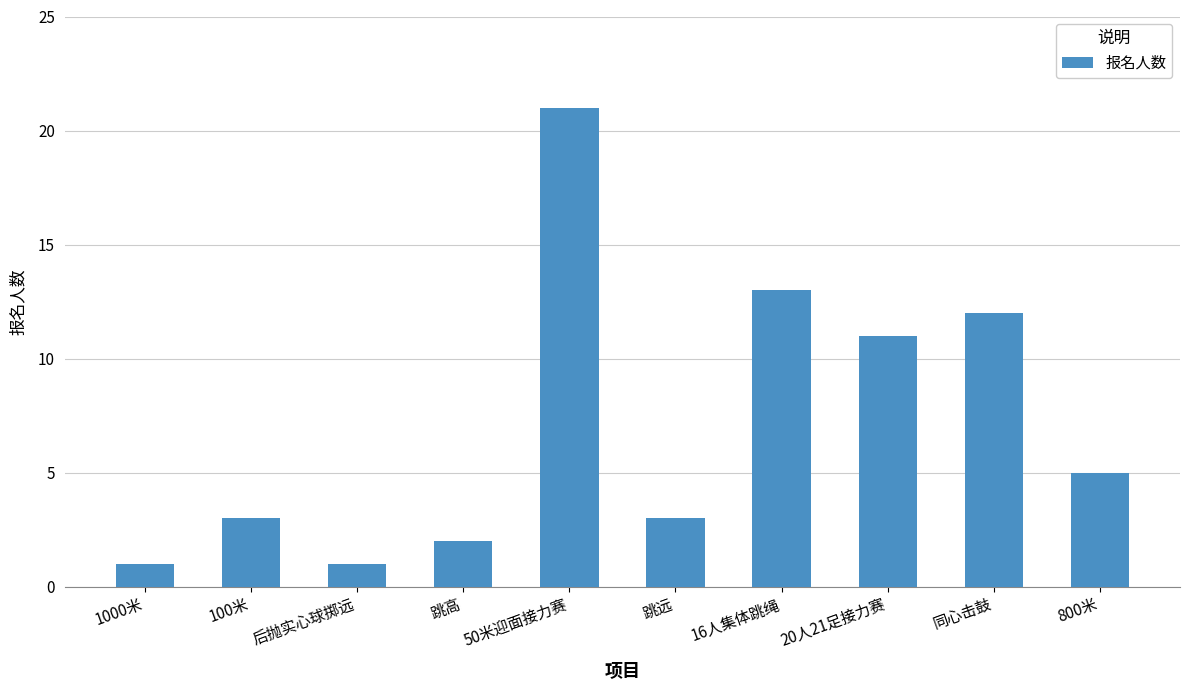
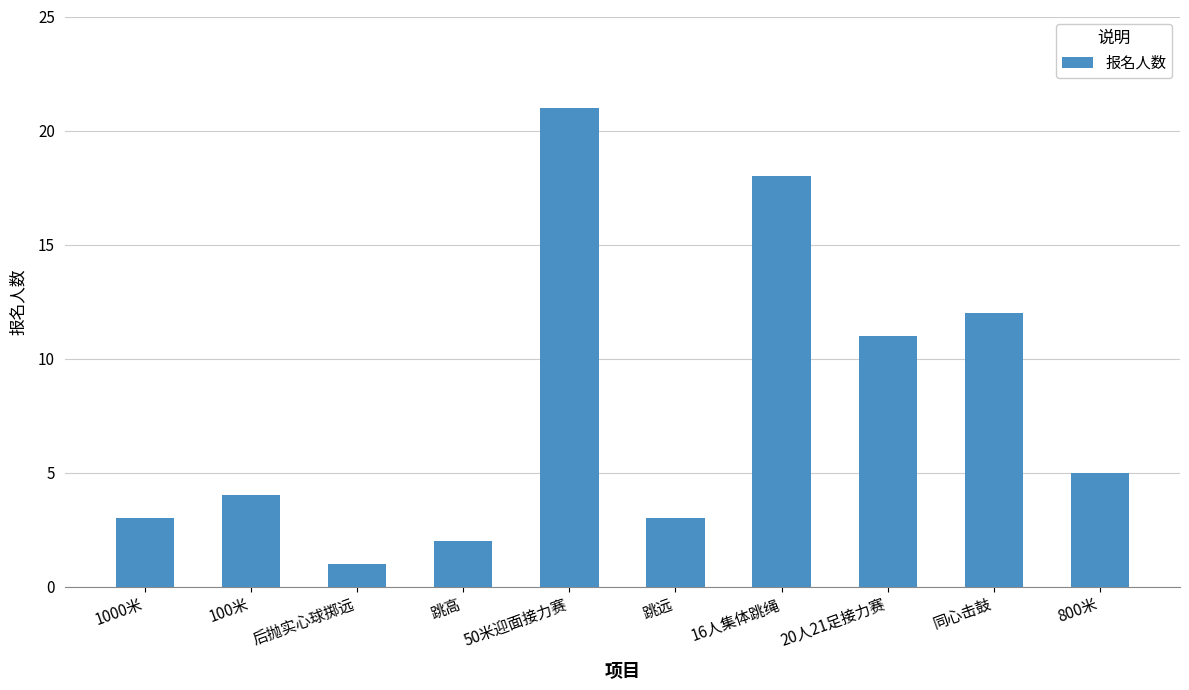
  {
-   "1000米": 1,
-   "100米": 3,
+   "1000米": 3,
+   "100米": 4,
    "后抛实心球掷远": 1,
    "跳高": 2,
    "50米迎面接力赛": 21,
    "跳远": 3,
-   "16人集体跳绳": 13,
+   "16人集体跳绳": 18,
    "20人21足接力赛": 11,
    "同心击鼓": 12,
    "800米": 5
  }
